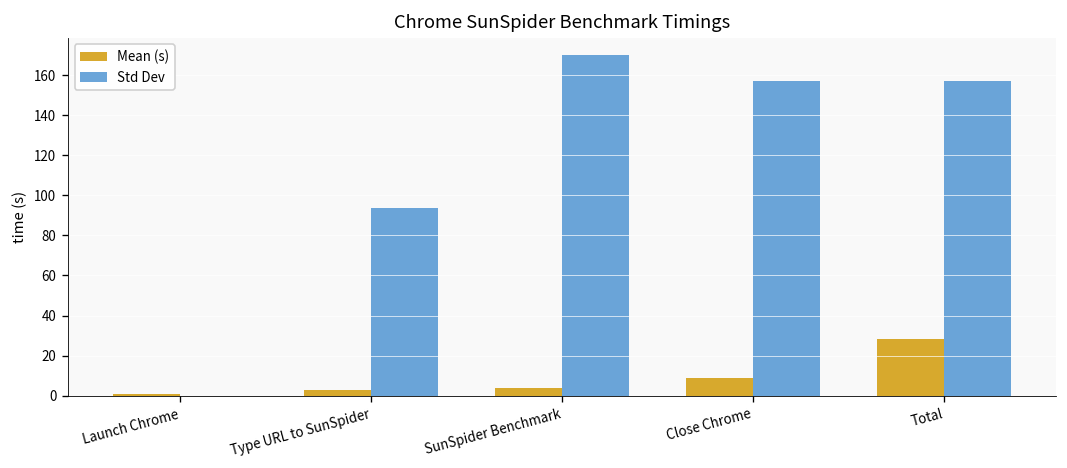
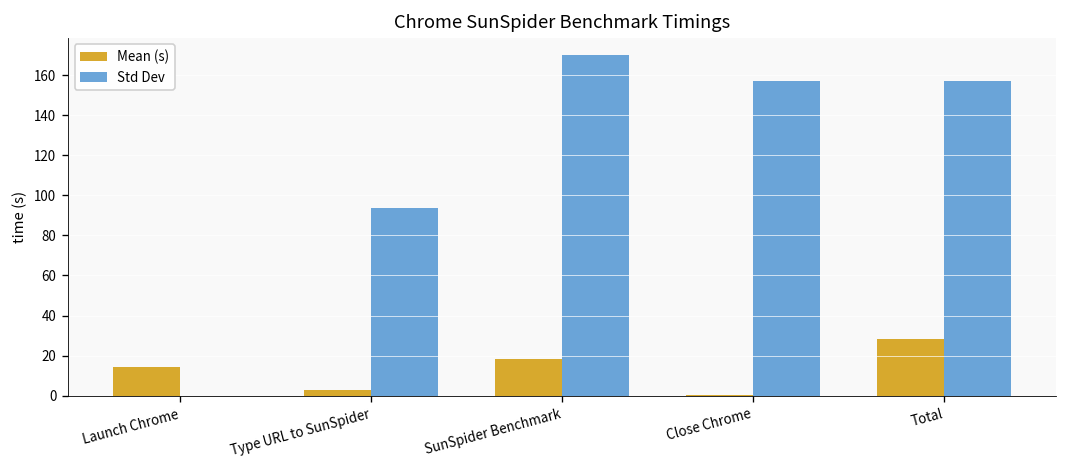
  {
    "Mean (s)": {
-     "Launch Chrome": 1,
+     "Launch Chrome": 14,
      "Type URL to SunSpider": 3,
-     "SunSpider Benchmark": 4,
-     "Close Chrome": 9,
+     "SunSpider Benchmark": 19,
+     "Close Chrome": 0,
      "Total": 29
    },
    "Std Dev": {
      "Launch Chrome": 0,
      "Type URL to SunSpider": 94,
      "SunSpider Benchmark": 170,
      "Close Chrome": 157,
      "Total": 157
    }
  }
